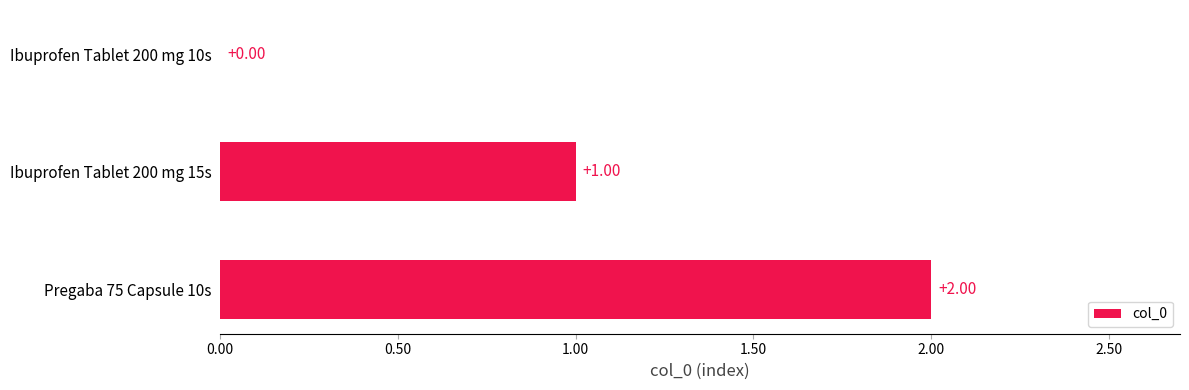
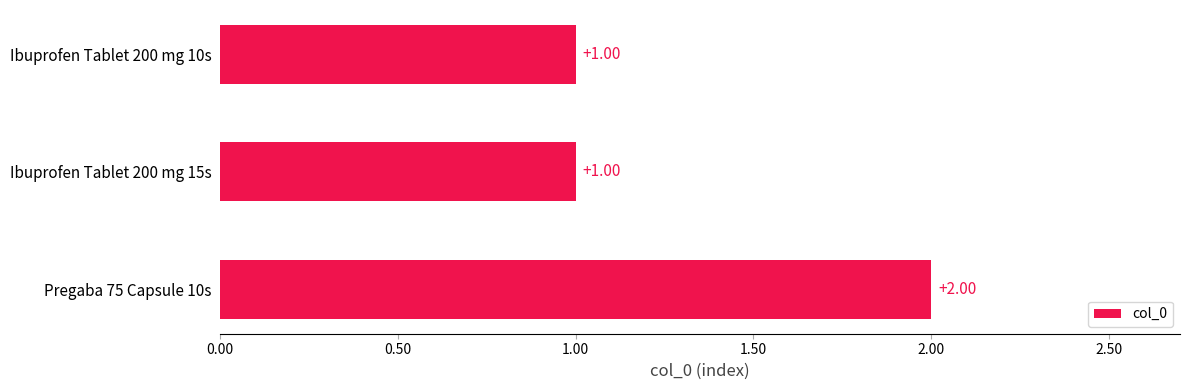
  {
-   "Ibuprofen Tablet 200 mg 10s": "+0.00",
+   "Ibuprofen Tablet 200 mg 10s": "+1.00",
    "Ibuprofen Tablet 200 mg 15s": "+1.00",
    "Pregaba 75 Capsule 10s": "+2.00"
  }
